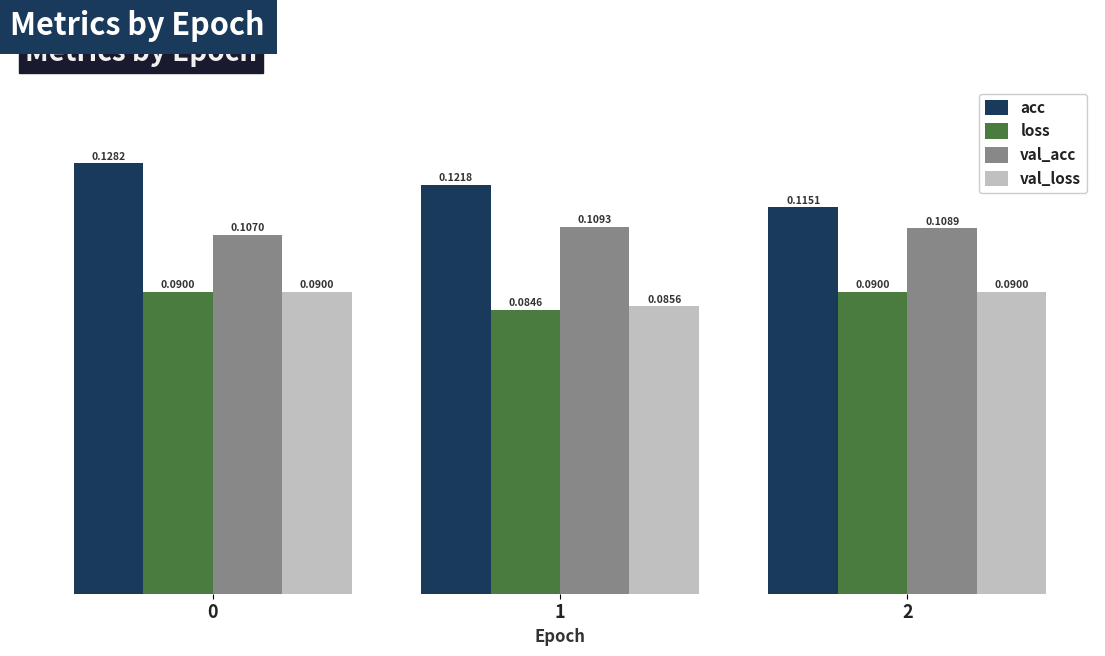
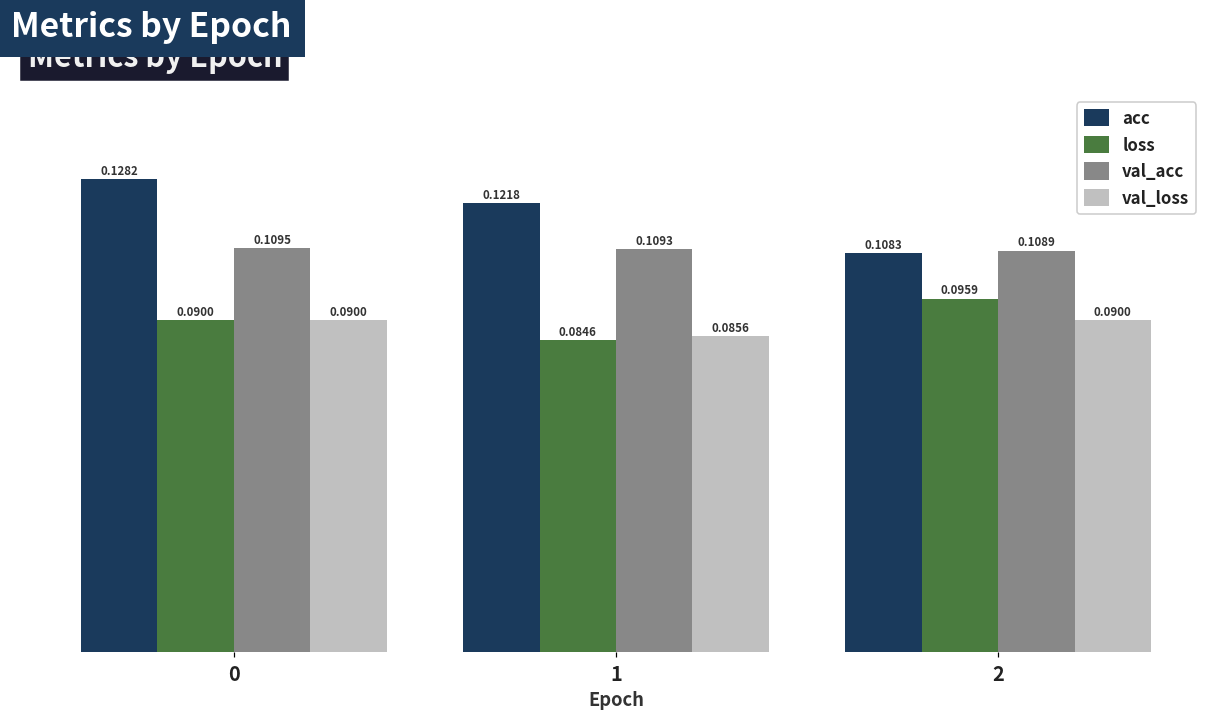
  {
    "acc": {
      "0": 0.1282,
      "1": 0.1218,
-     "2": 0.1151
+     "2": 0.1083
    },
    "loss": {
      "0": 0.0900,
      "1": 0.0846,
-     "2": 0.0900
+     "2": 0.0959
    },
    "val_acc": {
-     "0": 0.1070,
+     "0": 0.1095,
      "1": 0.1093,
      "2": 0.1089
    },
    "val_loss": {
      "0": 0.0900,
      "1": 0.0856,
      "2": 0.0900
    }
  }
